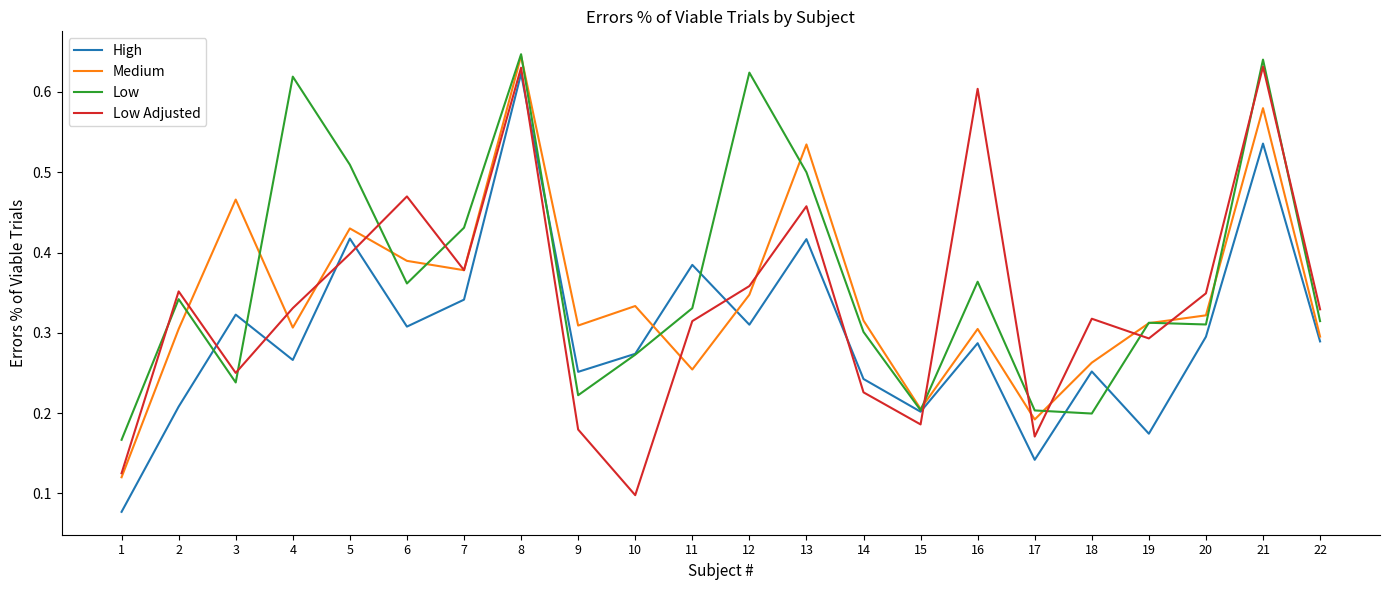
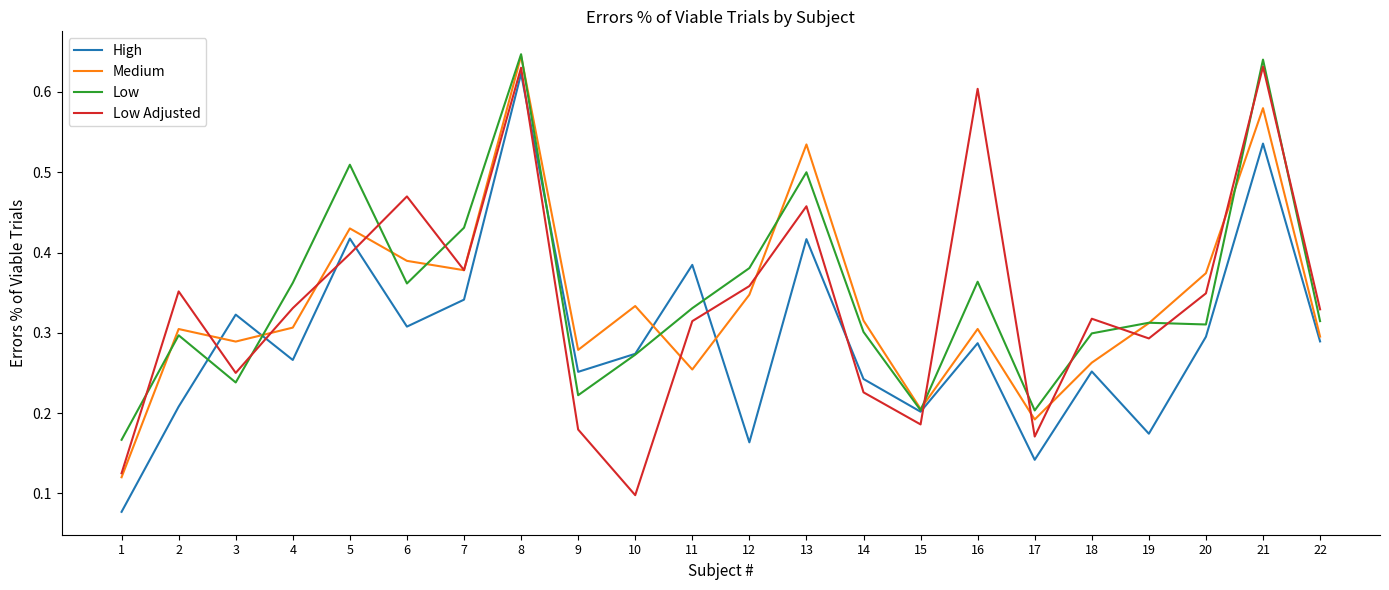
  {
    "High": {
      "1": 0.08,
      "2": 0.21,
      "3": 0.32,
      "4": 0.27,
      "5": 0.42,
      "6": 0.31,
      "7": 0.34,
      "8": 0.62,
      "9": 0.25,
      "11": 0.38,
-     "12": 0.31,
+     "12": 0.16,
      "13": 0.42,
      "14": 0.24,
      "16": 0.29,
      "17": 0.14,
      "18": 0.25,
      "19": 0.17,
      "20": 0.30,
      "21": 0.54,
      "22": 0.29
    },
    "Medium": {
      "1": 0.12,
      "2": 0.30,
-     "3": 0.47,
+     "3": 0.29,
      "4": 0.31,
      "5": 0.43,
      "6": 0.39,
-     "9": 0.31,
+     "9": 0.28,
      "10": 0.33,
      "11": 0.25,
      "12": 0.35,
      "13": 0.53,
      "14": 0.32,
      "16": 0.30,
      "17": 0.19,
      "18": 0.26,
-     "20": 0.32,
+     "20": 0.37,
      "21": 0.58,
      "22": 0.30
    },
    "Low": {
      "1": 0.17,
-     "2": 0.34,
+     "2": 0.30,
      "3": 0.24,
-     "4": 0.62,
+     "4": 0.36,
      "5": 0.51,
      "6": 0.36,
      "7": 0.43,
      "9": 0.22,
      "11": 0.33,
-     "12": 0.62,
+     "12": 0.38,
      "13": 0.50,
      "14": 0.30,
      "16": 0.36,
      "17": 0.20,
-     "18": 0.20,
+     "18": 0.30,
      "20": 0.31,
      "21": 0.64,
      "22": 0.31
    },
    "Low Adjusted": {
      "1": 0.13,
      "2": 0.35,
      "3": 0.25,
      "4": 0.33,
      "5": 0.40,
      "6": 0.47,
      "8": 0.63,
      "9": 0.18,
      "10": 0.10,
      "11": 0.31,
      "12": 0.36,
      "13": 0.46,
      "14": 0.23,
      "15": 0.19,
      "16": 0.60,
      "17": 0.17,
      "18": 0.32,
      "19": 0.29,
      "20": 0.35,
      "21": 0.63,
      "22": 0.33
    }
  }
